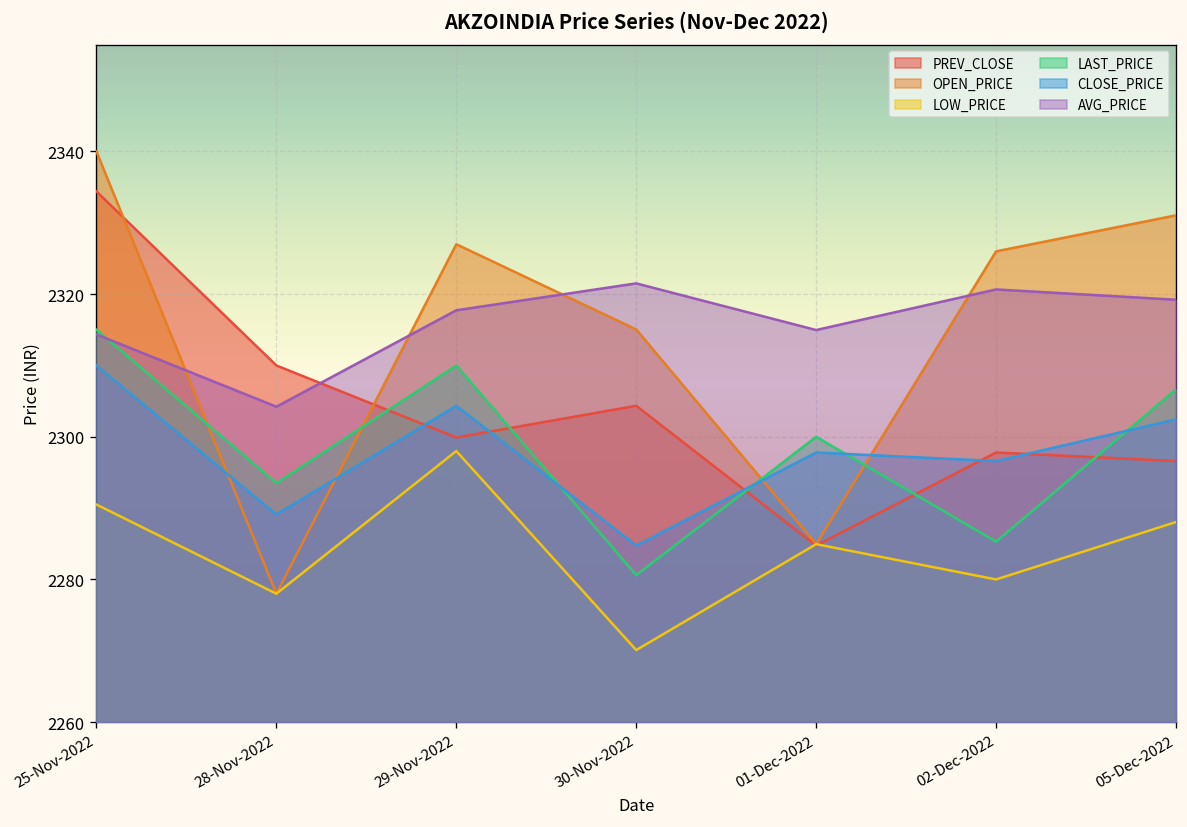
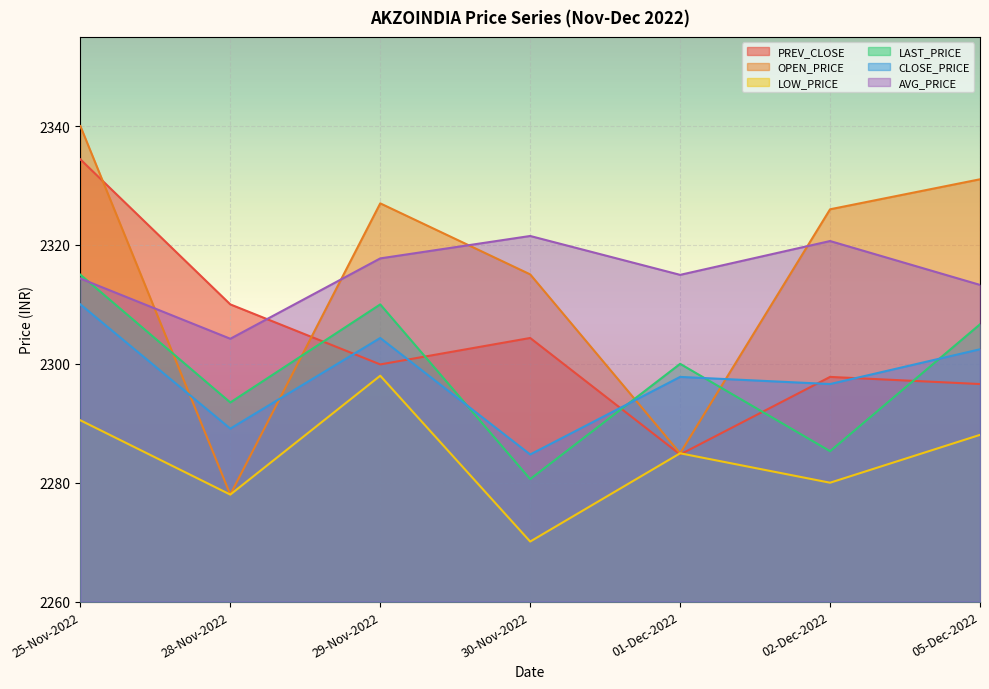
  {
    "LAST_PRICE": {
      "25-Nov-2022": 2315,
      "28-Nov-2022": 2294,
      "29-Nov-2022": 2310,
      "30-Nov-2022": 2281,
      "01-Dec-2022": 2300,
      "02-Dec-2022": 2285,
      "05-Dec-2022": 2307
    },
    "CLOSE_PRICE": {
      "25-Nov-2022": 2310,
      "28-Nov-2022": 2289,
      "29-Nov-2022": 2304,
      "30-Nov-2022": 2285,
      "01-Dec-2022": 2298,
      "02-Dec-2022": 2297,
      "05-Dec-2022": 2302
    },
    "AVG_PRICE": {
      "25-Nov-2022": 2314,
      "28-Nov-2022": 2304,
      "29-Nov-2022": 2318,
      "30-Nov-2022": 2322,
      "01-Dec-2022": 2315,
      "02-Dec-2022": 2321,
-     "05-Dec-2022": 2319
+     "05-Dec-2022": 2313
    }
  }
